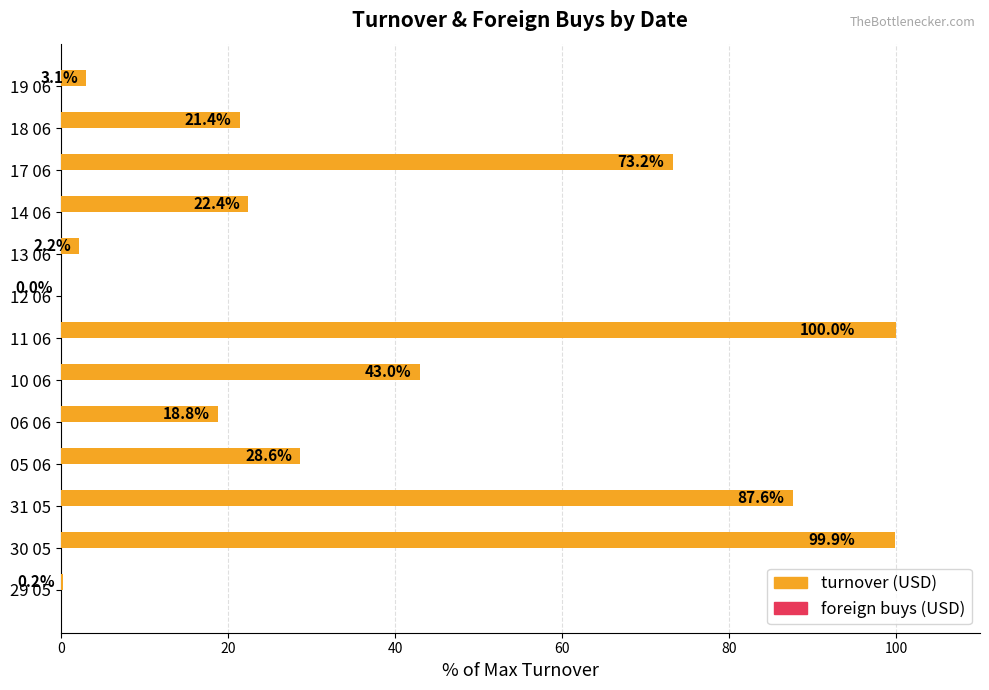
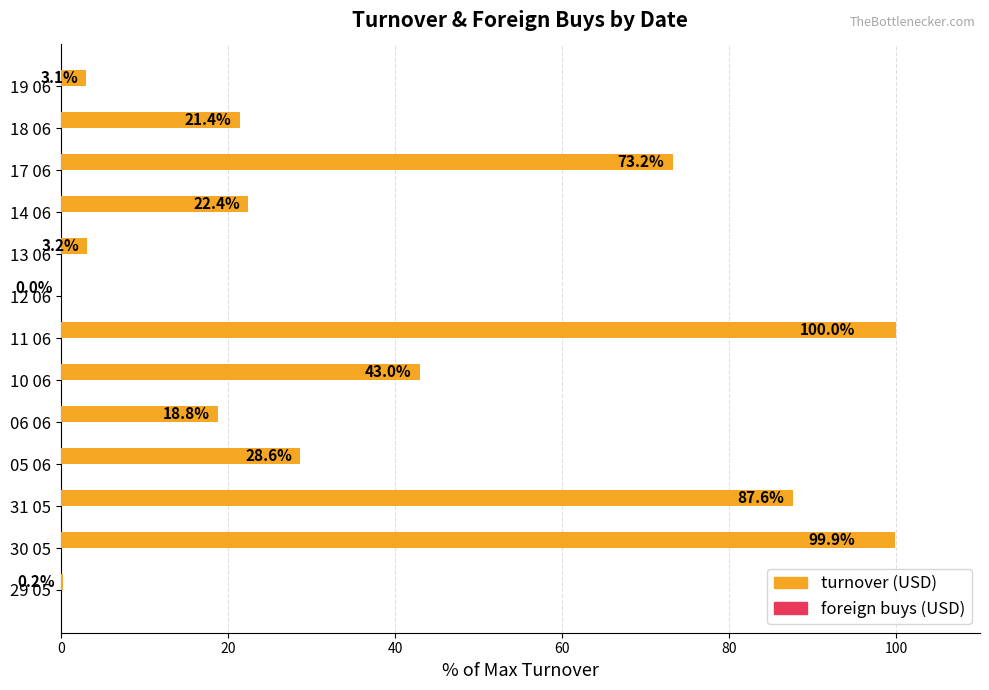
  {
    "turnover (USD)": {
      "19 06": "3.1%",
      "18 06": "21.4%",
      "17 06": "73.2%",
      "14 06": "22.4%",
-     "13 06": "2.2%",
+     "13 06": "3.2%",
      "12 06": "0.0%",
      "11 06": "100.0%",
      "10 06": "43.0%",
      "06 06": "18.8%",
      "05 06": "28.6%",
      "31 05": "87.6%",
      "30 05": "99.9%",
      "29 05": "0.2%"
    },
    "foreign buys (USD)": {
      "18 06": "0",
      "17 06": "0",
      "14 06": "0",
      "11 06": "0",
      "10 06": "0",
      "06 06": "0",
      "05 06": "0",
      "30 05": "0",
      "29 05": "0"
    }
  }
